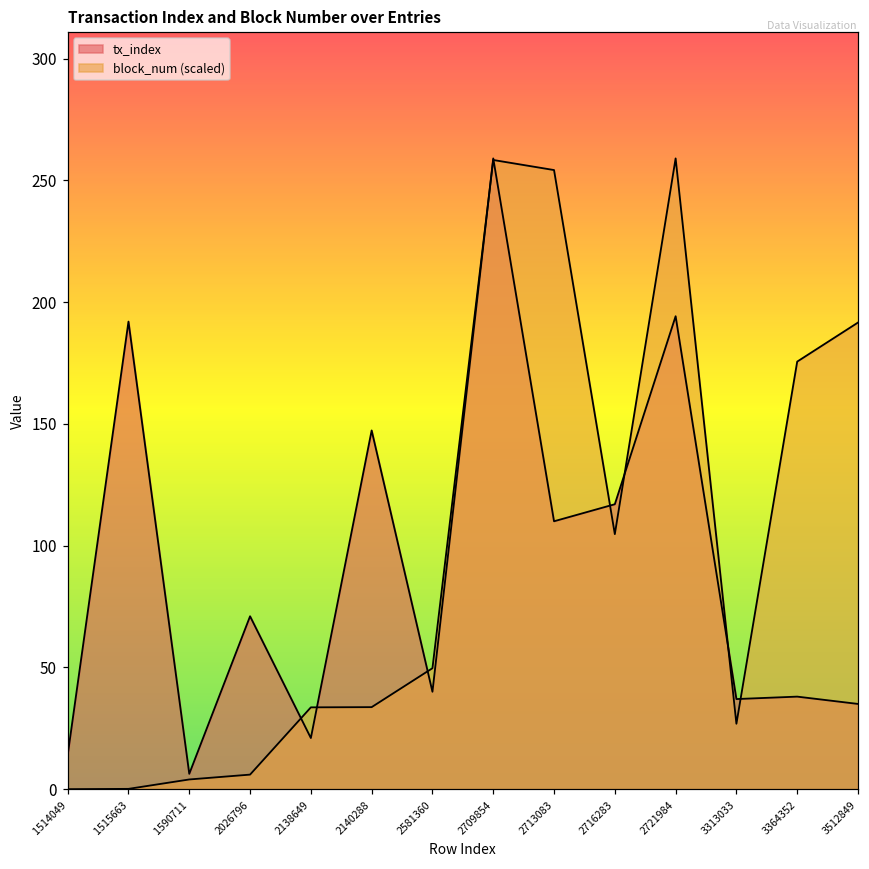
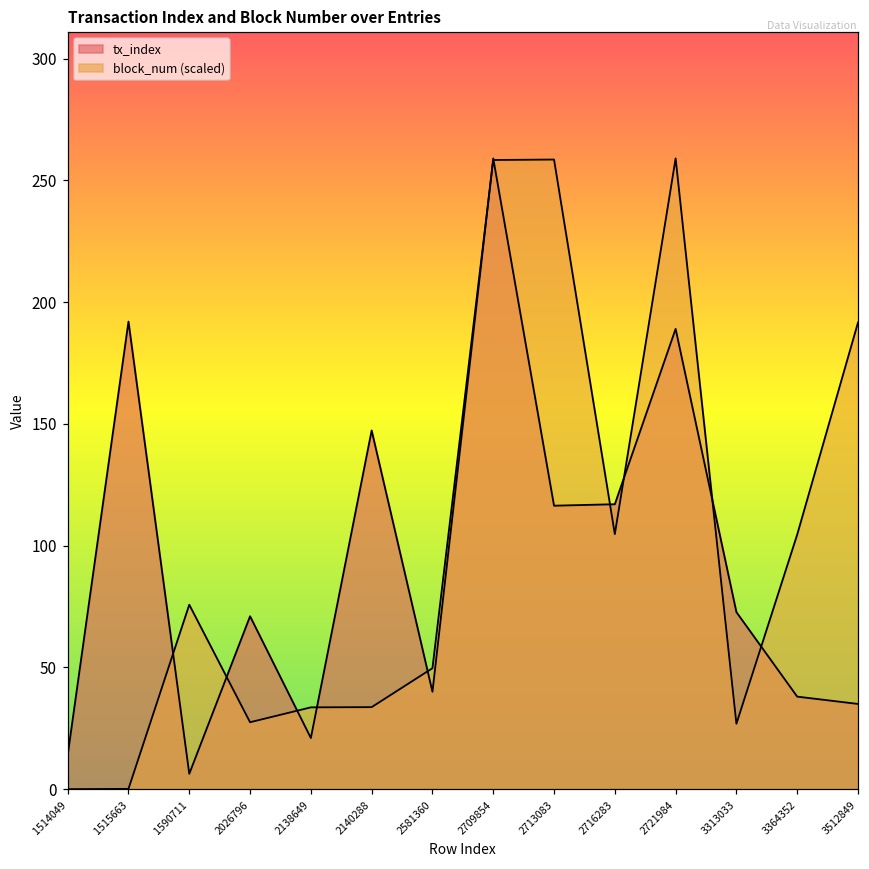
  {
    "tx_index": {
      "1514049": 14,
      "1515663": 192,
      "1590711": 6,
      "2026796": 71,
      "2138649": 21,
      "2140288": 147,
      "2581360": 40,
-     "2713083": 110,
+     "2713083": 116,
      "2716283": 117,
-     "2721984": 194,
-     "3313033": 37,
+     "2721984": 189,
+     "3313033": 73,
      "3364352": 38,
      "3512849": 35
    },
    "block_num (scaled)": {
      "1514049": 0,
      "1515663": 0,
-     "1590711": 4,
-     "2026796": 6,
+     "1590711": 76,
+     "2026796": 27,
      "2138649": 34,
      "2140288": 34,
      "2581360": 50,
-     "2713083": 254,
+     "2713083": 259,
      "2716283": 105,
      "2721984": 259,
      "3313033": 27,
-     "3364352": 176,
+     "3364352": 105,
      "3512849": 192
    }
  }
